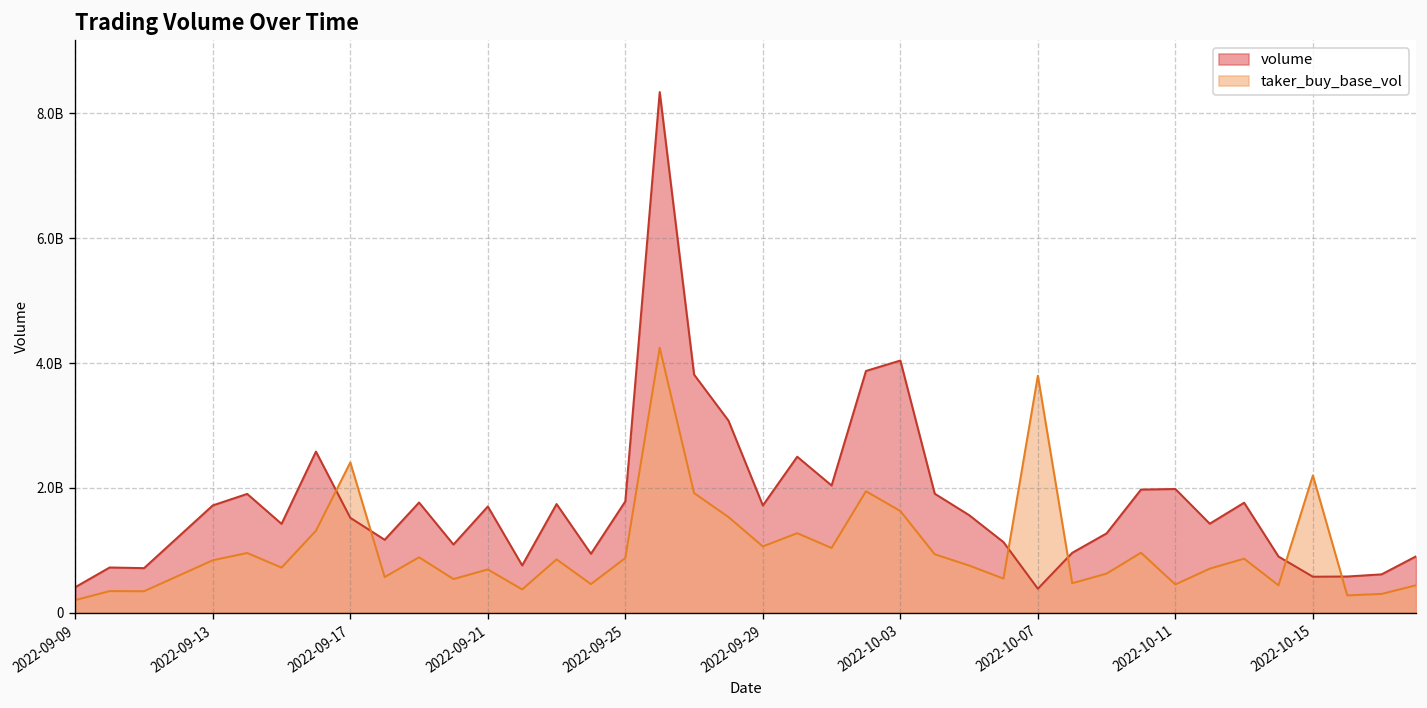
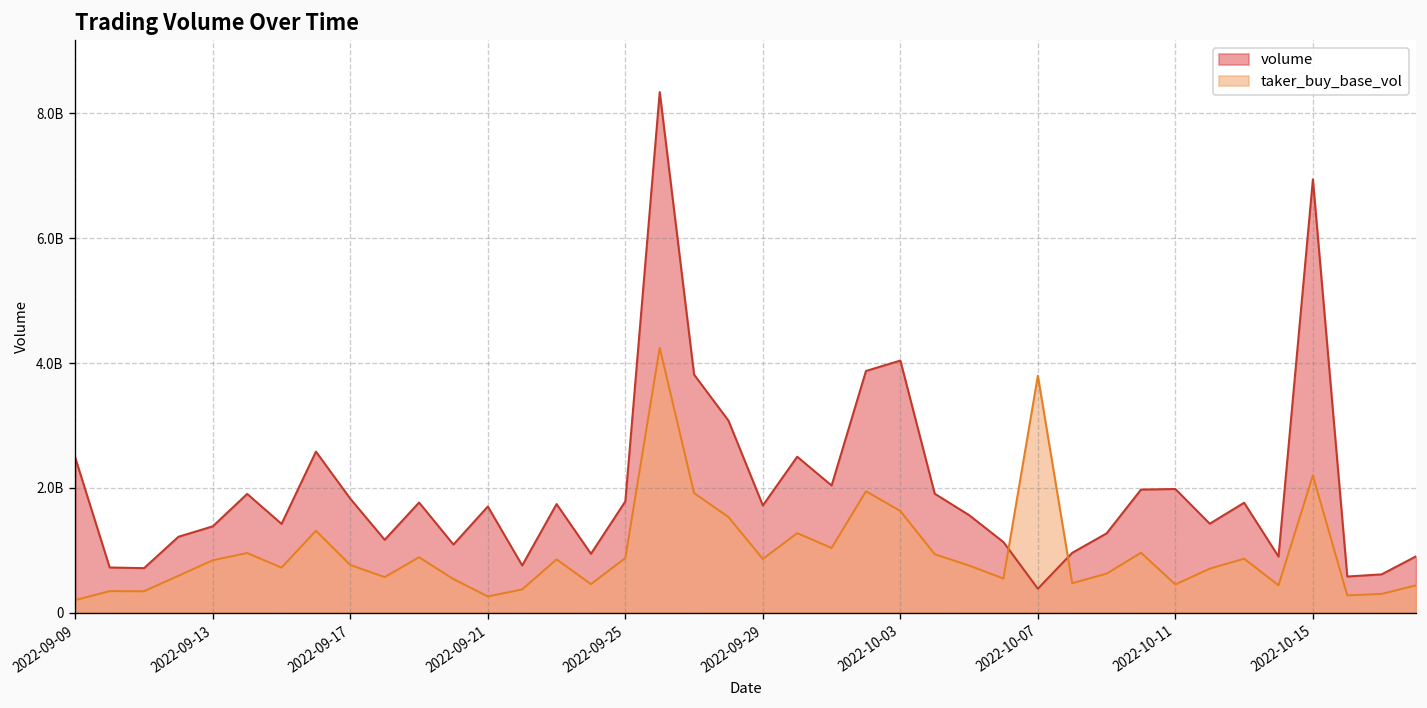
  {
    "volume": {
-     "2022-09-09": 400000000,
-     "2022-09-13": 1700000000,
-     "2022-09-17": 1500000000,
+     "2022-09-09": 2500000000,
+     "2022-09-13": 1400000000,
+     "2022-09-17": 1800000000,
      "2022-09-21": 1700000000,
      "2022-09-25": 1800000000,
      "2022-09-29": 1700000000,
      "2022-10-03": 4000000000,
      "2022-10-07": 400000000,
      "2022-10-11": 2000000000,
-     "2022-10-15": 600000000
+     "2022-10-15": 6900000000
    },
    "taker_buy_base_vol": {
      "2022-09-09": 200000000,
      "2022-09-13": 800000000,
-     "2022-09-17": 2400000000,
-     "2022-09-21": 700000000,
+     "2022-09-17": 800000000,
+     "2022-09-21": 300000000,
      "2022-09-25": 900000000,
-     "2022-09-29": 1100000000,
+     "2022-09-29": 900000000,
      "2022-10-03": 1600000000,
      "2022-10-07": 3800000000,
      "2022-10-11": 500000000,
      "2022-10-15": 2200000000
    }
  }
